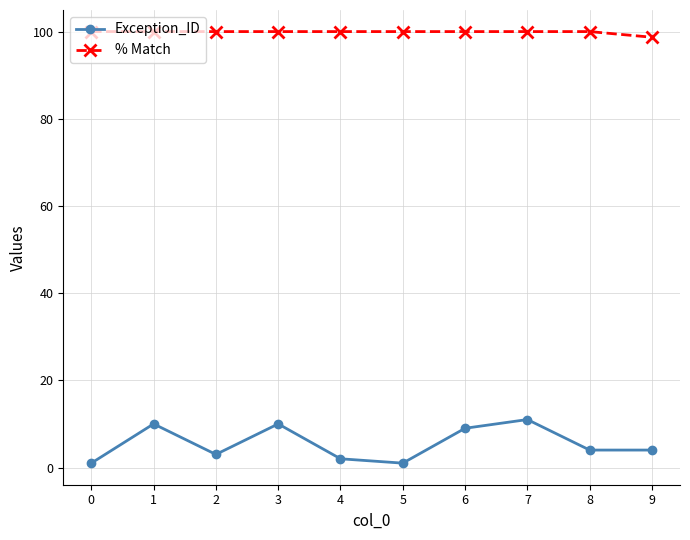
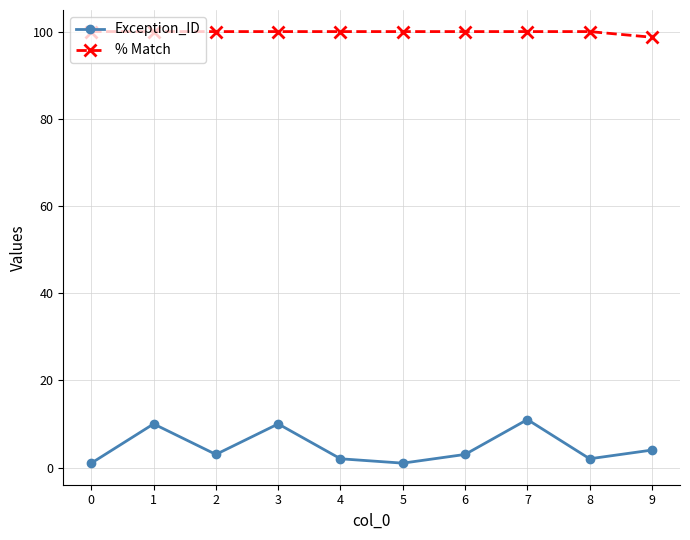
  {
    "Exception_ID": {
      "0": 1,
      "1": 10,
      "2": 3,
      "3": 10,
      "4": 2,
      "5": 1,
-     "6": 9,
+     "6": 3,
      "7": 11,
-     "8": 4,
+     "8": 2,
      "9": 4
    },
    "% Match": {
      "2": 100,
      "3": 100,
      "4": 100,
      "5": 100,
      "6": 100,
      "7": 100,
      "8": 100,
      "9": 99
    }
  }
